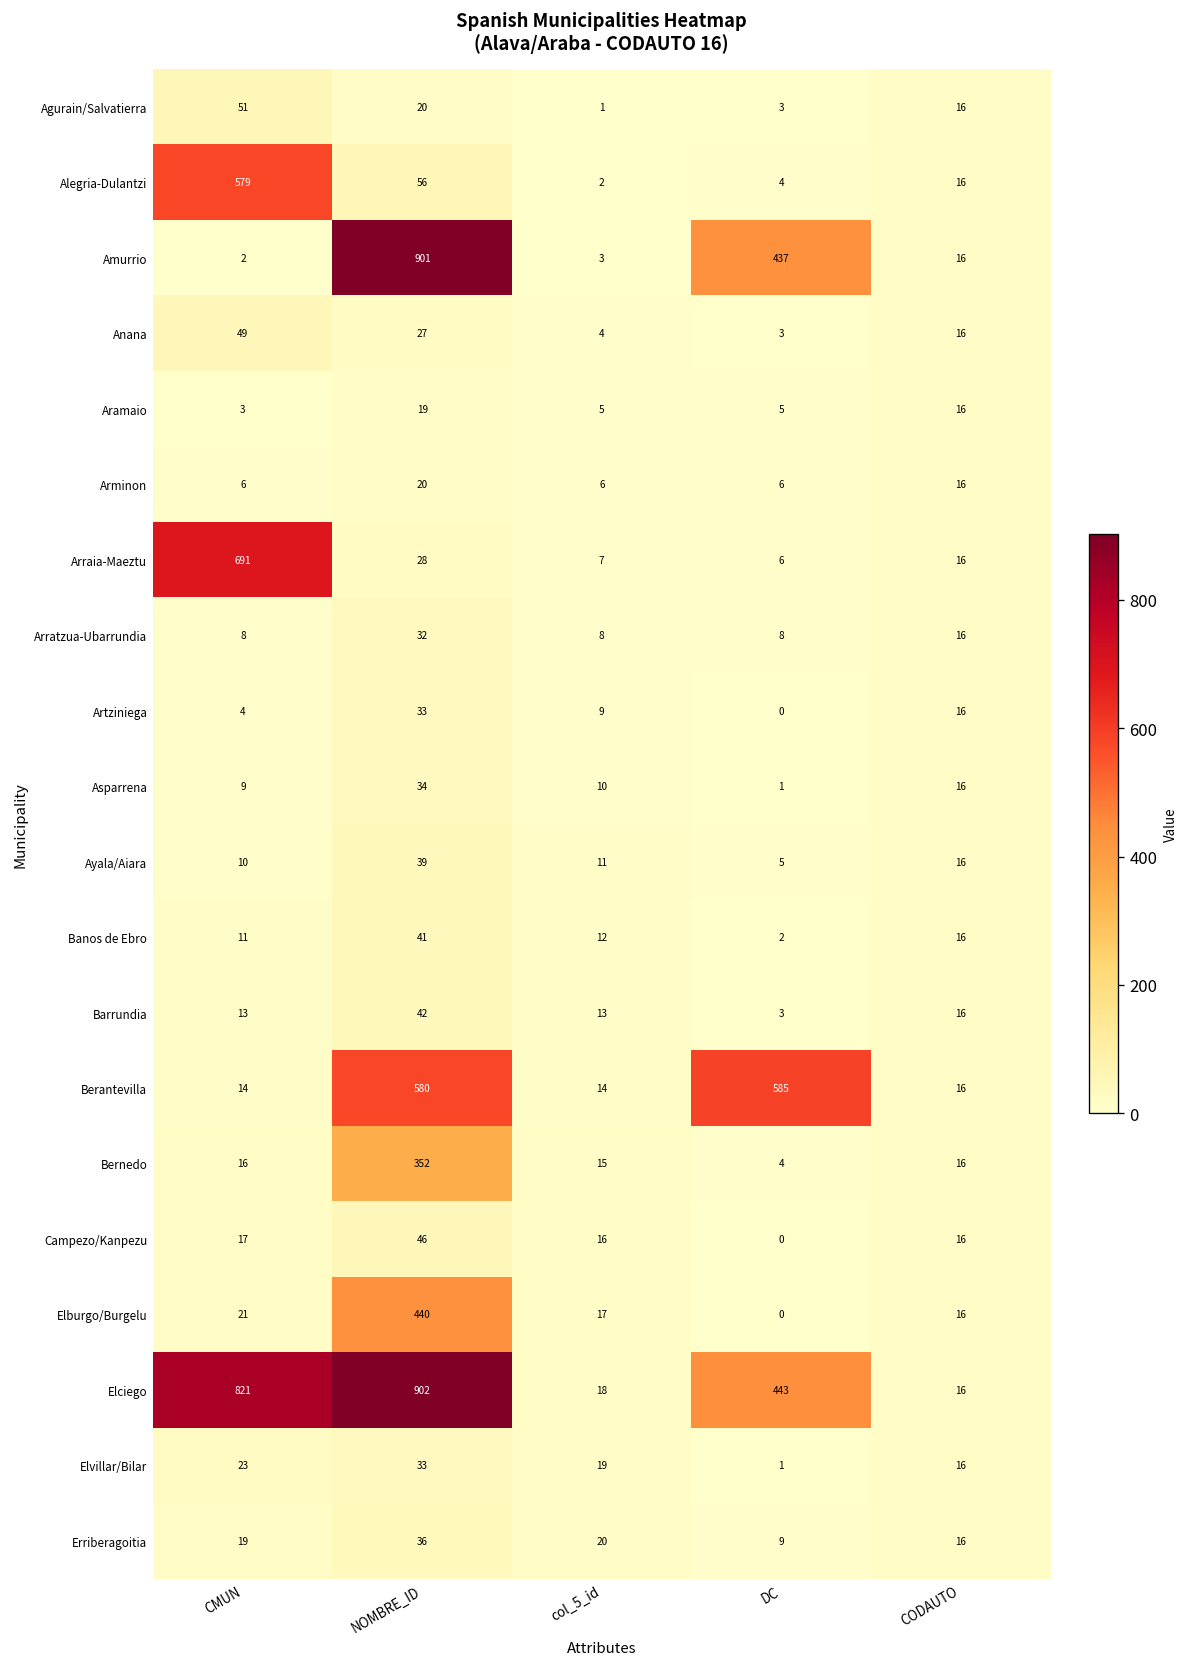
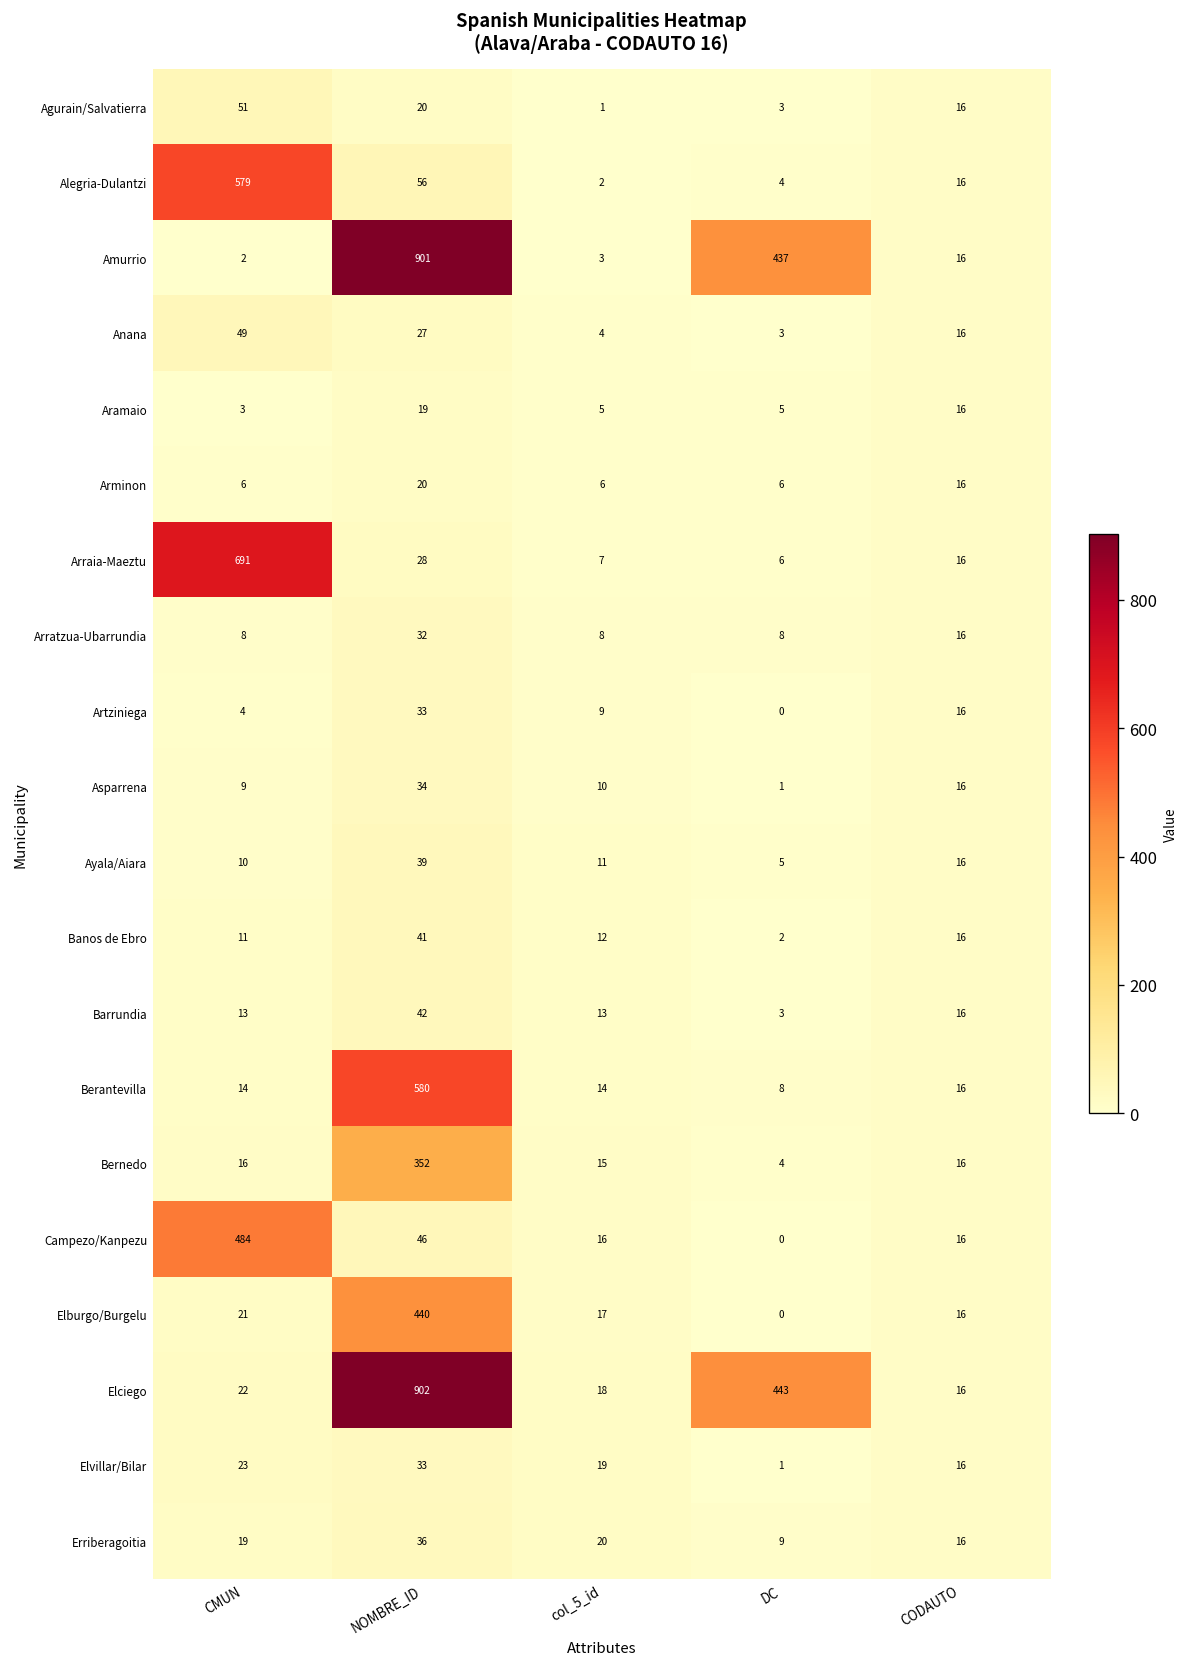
  {
    "Agurain/Salvatierra": {
      "CMUN": 51,
      "NOMBRE_ID": 20,
      "col_5_id": 1,
      "DC": 3,
      "CODAUTO": 16
    },
    "Alegria-Dulantzi": {
      "CMUN": 579,
      "NOMBRE_ID": 56,
      "col_5_id": 2,
      "DC": 4,
      "CODAUTO": 16
    },
    "Amurrio": {
      "CMUN": 2,
      "NOMBRE_ID": 901,
      "col_5_id": 3,
      "DC": 437,
      "CODAUTO": 16
    },
    "Anana": {
      "CMUN": 49,
      "NOMBRE_ID": 27,
      "col_5_id": 4,
      "DC": 3,
      "CODAUTO": 16
    },
    "Aramaio": {
      "CMUN": 3,
      "NOMBRE_ID": 19,
      "col_5_id": 5,
      "DC": 5,
      "CODAUTO": 16
    },
    "Arminon": {
      "CMUN": 6,
      "NOMBRE_ID": 20,
      "col_5_id": 6,
      "DC": 6,
      "CODAUTO": 16
    },
    "Arraia-Maeztu": {
      "CMUN": 691,
      "NOMBRE_ID": 28,
      "col_5_id": 7,
      "DC": 6,
      "CODAUTO": 16
    },
    "Arratzua-Ubarrundia": {
      "CMUN": 8,
      "NOMBRE_ID": 32,
      "col_5_id": 8,
      "DC": 8,
      "CODAUTO": 16
    },
    "Artziniega": {
      "CMUN": 4,
      "NOMBRE_ID": 33,
      "col_5_id": 9,
      "DC": 0,
      "CODAUTO": 16
    },
    "Asparrena": {
      "CMUN": 9,
      "NOMBRE_ID": 34,
      "col_5_id": 10,
      "DC": 1,
      "CODAUTO": 16
    },
    "Ayala/Aiara": {
      "CMUN": 10,
      "NOMBRE_ID": 39,
      "col_5_id": 11,
      "DC": 5,
      "CODAUTO": 16
    },
    "Banos de Ebro": {
      "CMUN": 11,
      "NOMBRE_ID": 41,
      "col_5_id": 12,
      "DC": 2,
      "CODAUTO": 16
    },
    "Barrundia": {
      "CMUN": 13,
      "NOMBRE_ID": 42,
      "col_5_id": 13,
      "DC": 3,
      "CODAUTO": 16
    },
    "Berantevilla": {
      "CMUN": 14,
      "NOMBRE_ID": 580,
      "col_5_id": 14,
-     "DC": 585,
+     "DC": 8,
      "CODAUTO": 16
    },
    "Bernedo": {
      "CMUN": 16,
      "NOMBRE_ID": 352,
      "col_5_id": 15,
      "DC": 4,
      "CODAUTO": 16
    },
    "Campezo/Kanpezu": {
-     "CMUN": 17,
+     "CMUN": 484,
      "NOMBRE_ID": 46,
      "col_5_id": 16,
      "DC": 0,
      "CODAUTO": 16
    },
    "Elburgo/Burgelu": {
      "CMUN": 21,
      "NOMBRE_ID": 440,
      "col_5_id": 17,
      "DC": 0,
      "CODAUTO": 16
    },
    "Elciego": {
-     "CMUN": 821,
+     "CMUN": 22,
      "NOMBRE_ID": 902,
      "col_5_id": 18,
      "DC": 443,
      "CODAUTO": 16
    },
    "Elvillar/Bilar": {
      "CMUN": 23,
      "NOMBRE_ID": 33,
      "col_5_id": 19,
      "DC": 1,
      "CODAUTO": 16
    },
    "Erriberagoitia": {
      "CMUN": 19,
      "NOMBRE_ID": 36,
      "col_5_id": 20,
      "DC": 9,
      "CODAUTO": 16
    }
  }
